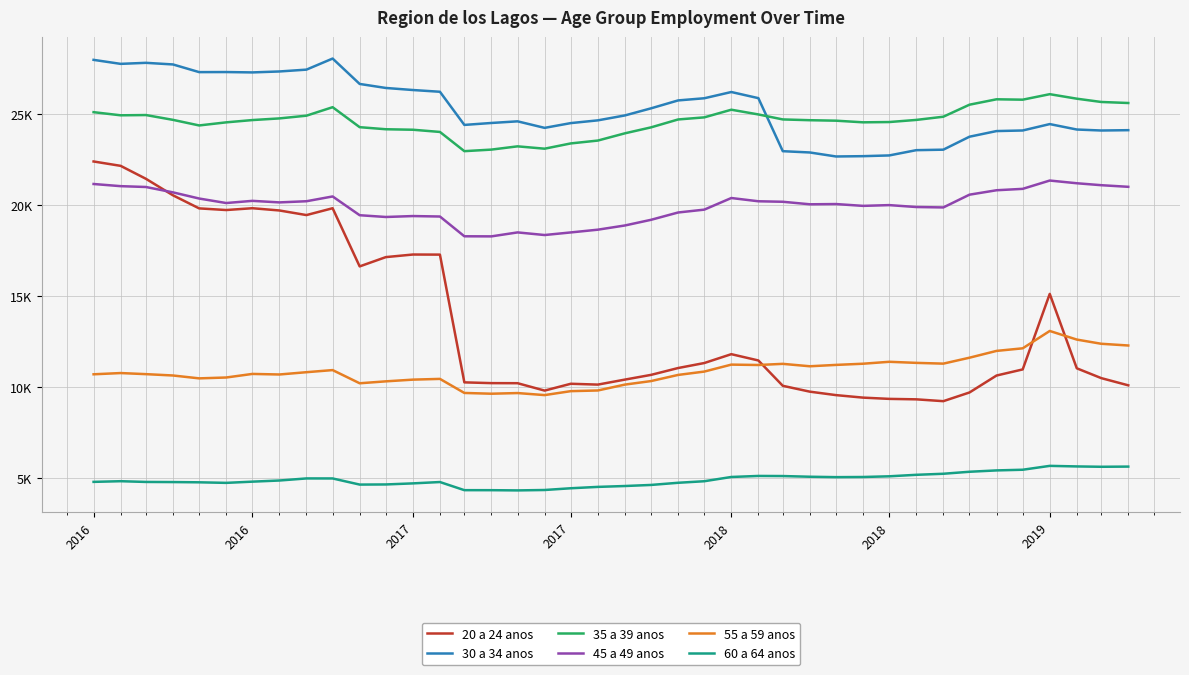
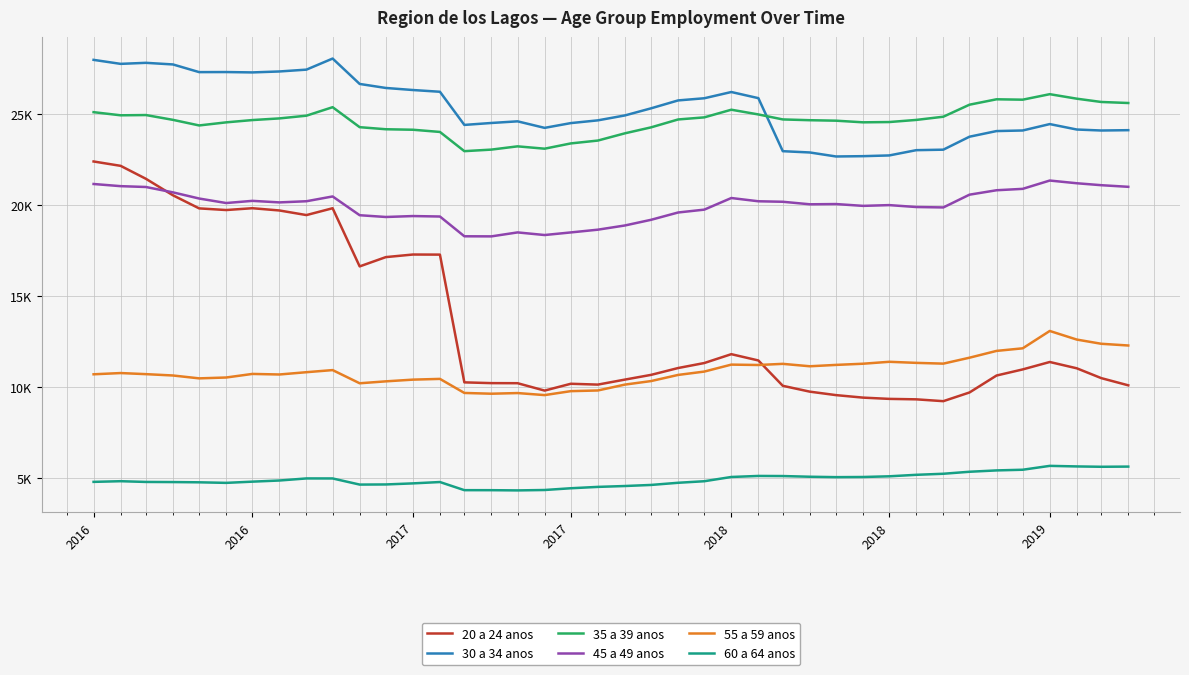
  {
    "20 a 24 anos": {
-     "2019": 15100
+     "2019": 11400
    },
    "30 a 34 anos": {
      "2019": 24500
    },
    "45 a 49 anos": {
      "2019": 21400
    },
    "55 a 59 anos": {
      "2019": 13100
    }
  }
